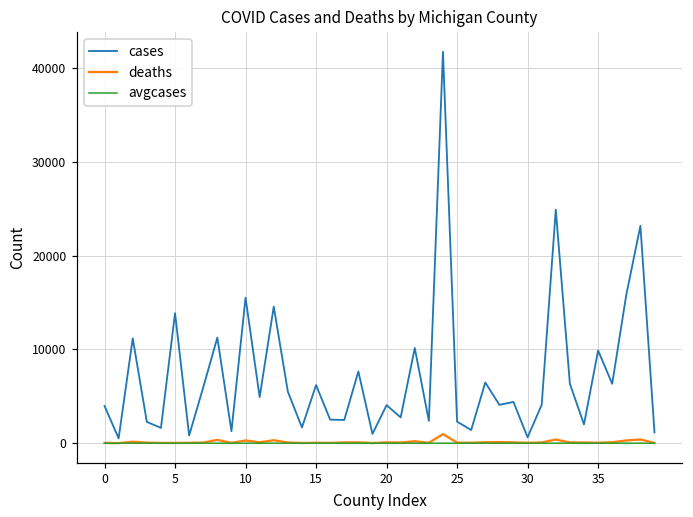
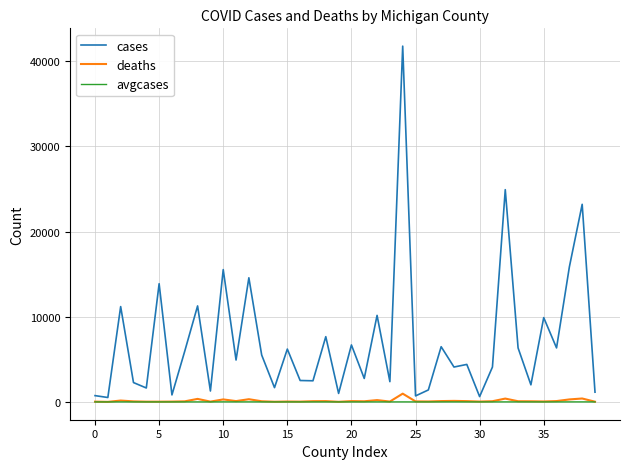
  {
    "cases": {
-     "0": 4000,
+     "0": 1000,
      "5": 14000,
      "10": 16000,
      "15": 6000,
-     "20": 4000,
-     "25": 2000,
+     "20": 7000,
+     "25": 1000,
      "30": 1000,
      "35": 10000
    }
  }
